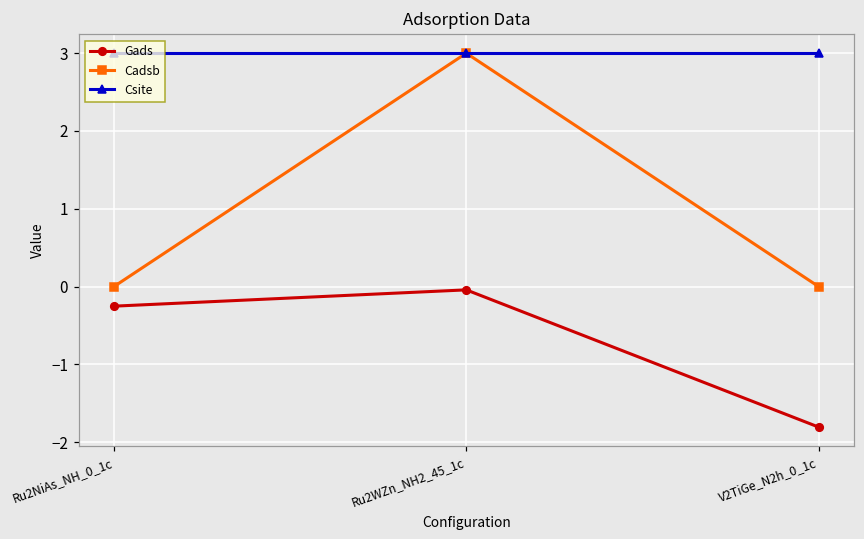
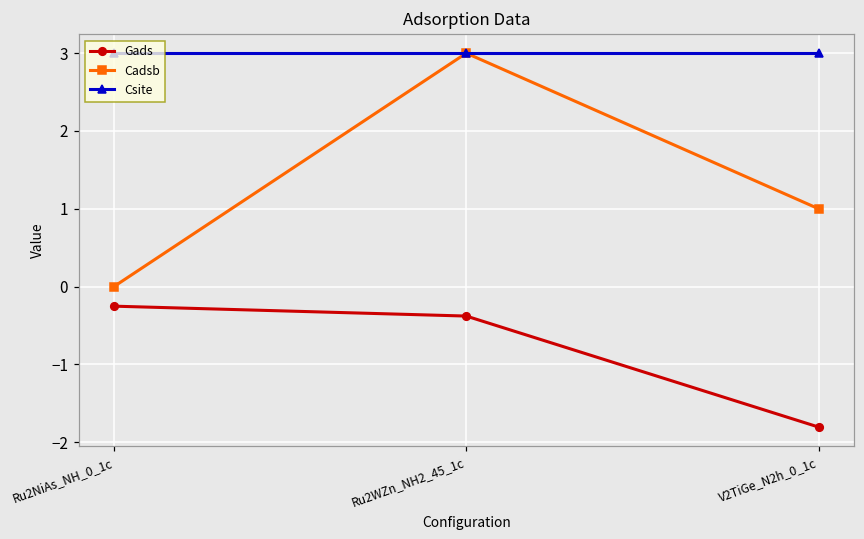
  {
    "Gads": {
      "Ru2NiAs_NH_0_1c": -0.3,
-     "Ru2WZn_NH2_45_1c": 0.0,
+     "Ru2WZn_NH2_45_1c": -0.4,
      "V2TiGe_N2h_0_1c": -1.8
    },
    "Cadsb": {
      "Ru2NiAs_NH_0_1c": 0,
-     "V2TiGe_N2h_0_1c": 0
+     "V2TiGe_N2h_0_1c": 1
    },
    "Csite": {
      "V2TiGe_N2h_0_1c": 3.0
    }
  }
